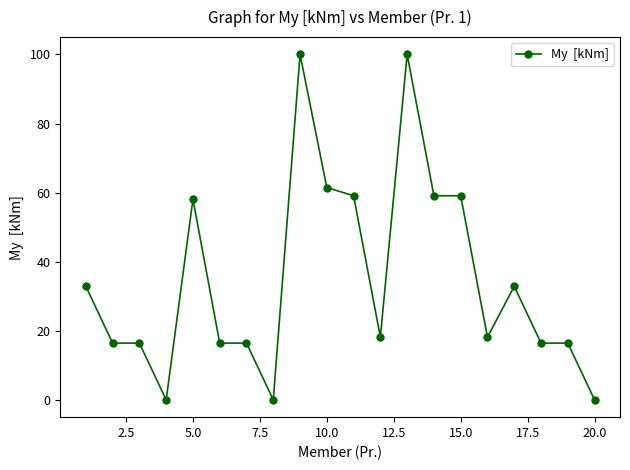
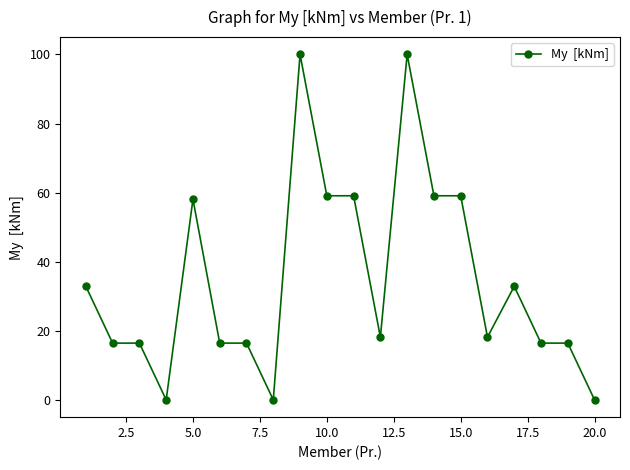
  {
    "5.0": 58,
-   "10.0": 61,
+   "10.0": 59,
    "15.0": 59,
    "20.0": 0
  }
